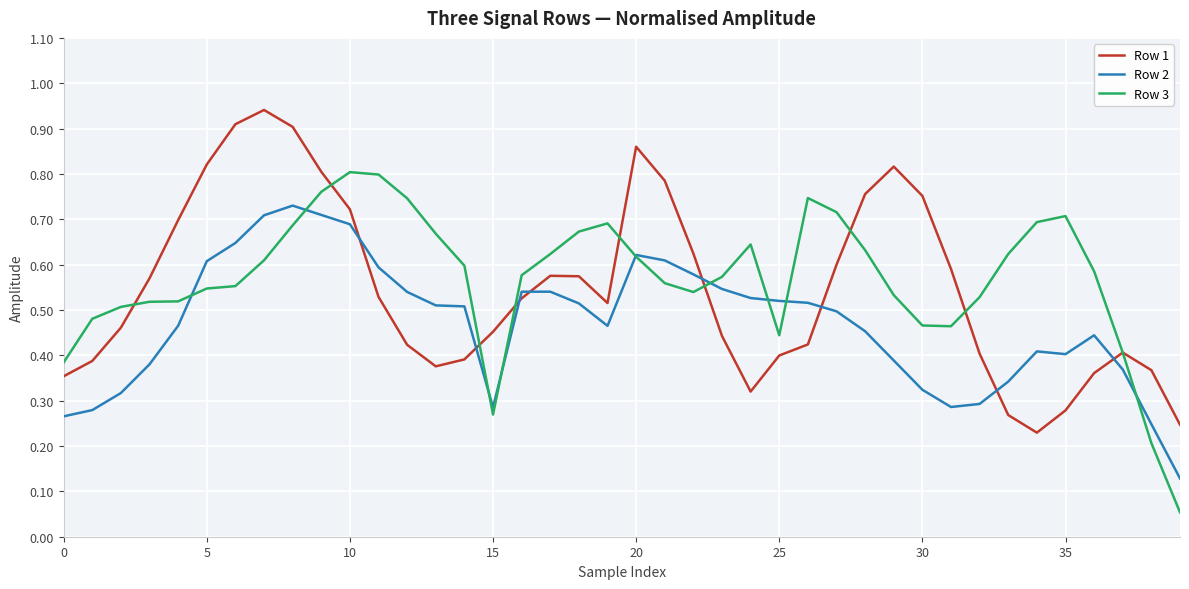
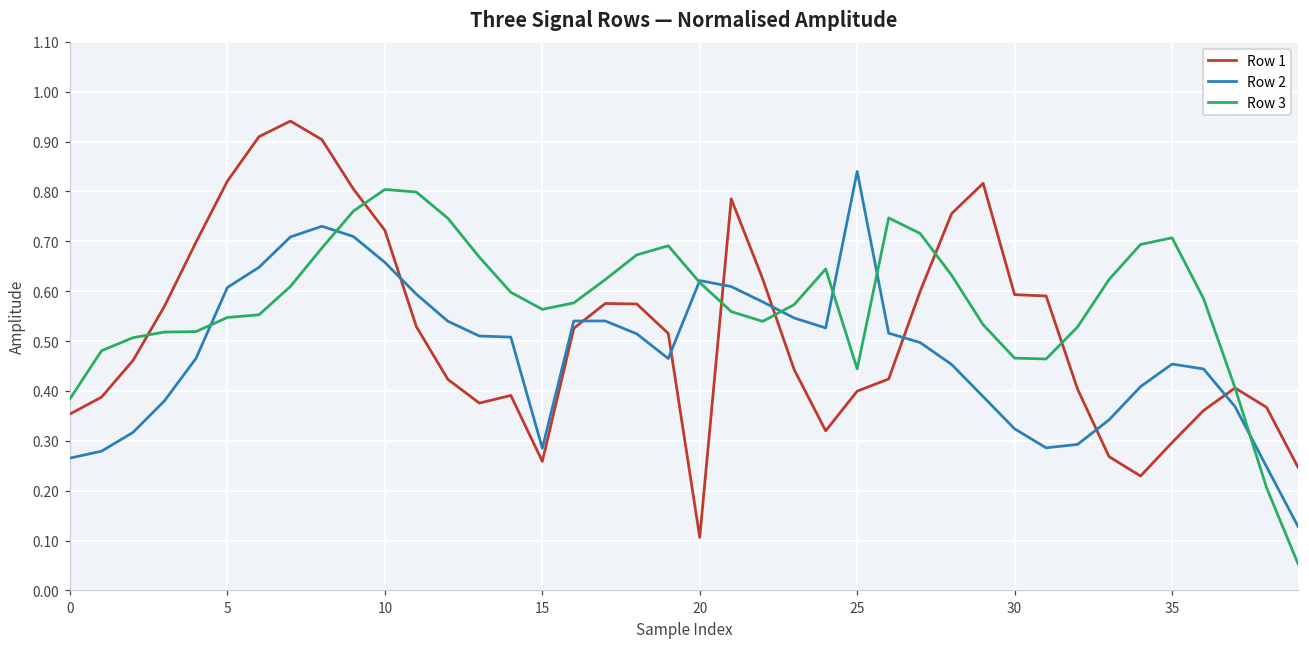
  {
    "Row 1": {
      "0": 0.35,
      "5": 0.82,
      "10": 0.72,
-     "15": 0.45,
-     "20": 0.86,
+     "15": 0.26,
+     "20": 0.11,
      "25": 0.40,
-     "30": 0.75,
-     "35": 0.28
+     "30": 0.59,
+     "35": 0.30
    },
    "Row 2": {
      "0": 0.27,
      "5": 0.61,
-     "10": 0.69,
+     "10": 0.66,
      "15": 0.29,
-     "25": 0.52,
+     "25": 0.84,
      "30": 0.32,
-     "35": 0.40
+     "35": 0.45
    },
    "Row 3": {
      "0": 0.38,
      "5": 0.55,
      "10": 0.80,
-     "15": 0.27,
+     "15": 0.56,
      "25": 0.44,
      "30": 0.47,
      "35": 0.71
    }
  }
